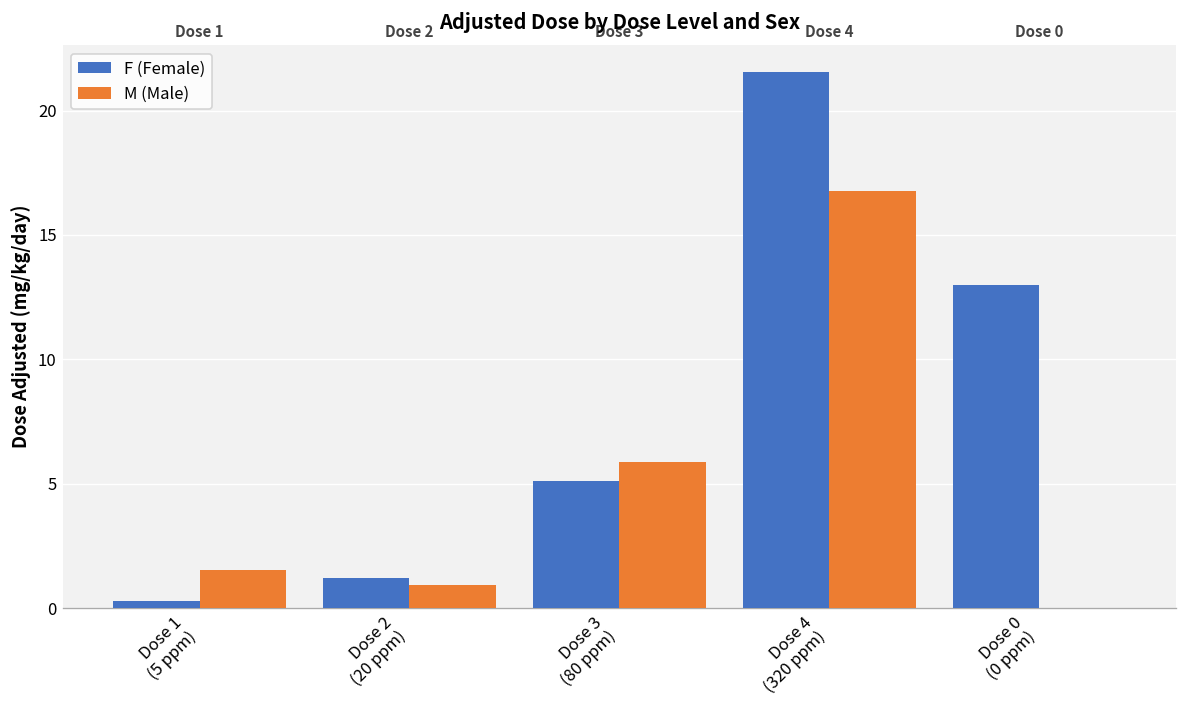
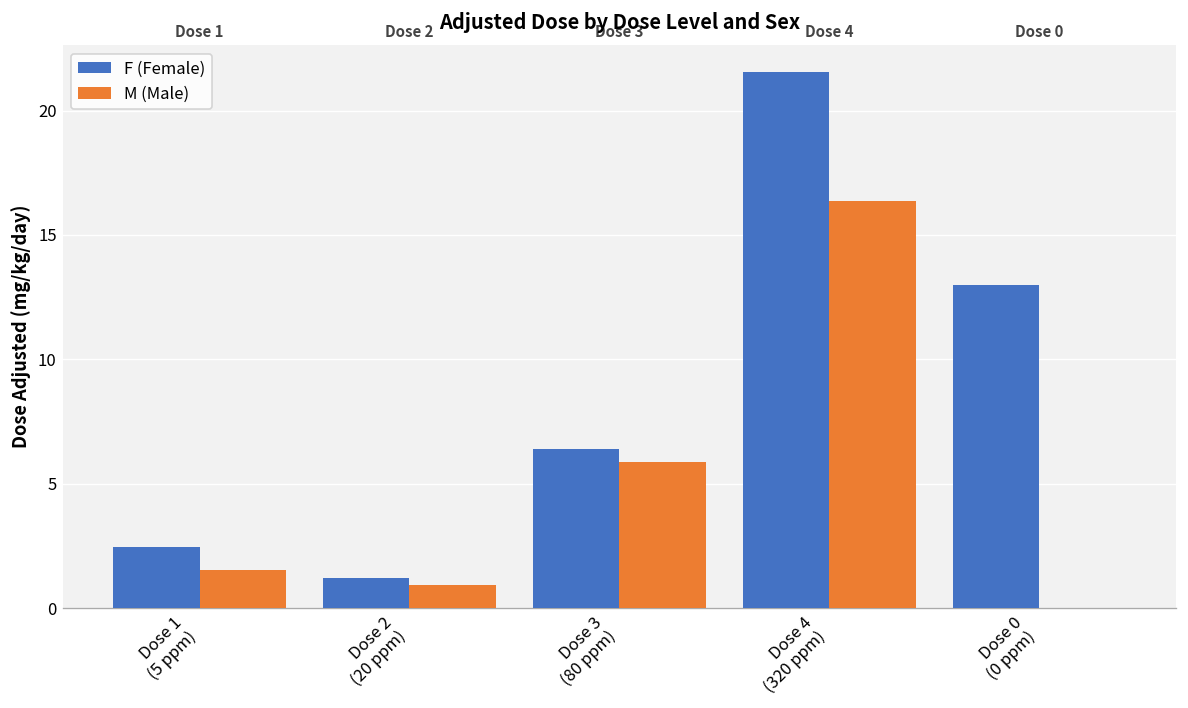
  {
    "F (Female)": {
-     "Dose 1 (5 ppm)": 0.3,
+     "Dose 1 (5 ppm)": 2.5,
      "Dose 2 (20 ppm)": 1.2,
-     "Dose 3 (80 ppm)": 5.1,
+     "Dose 3 (80 ppm)": 6.4,
      "Dose 4 (320 ppm)": 21.5,
      "Dose 0 (0 ppm)": 13.0
    },
    "M (Male)": {
      "Dose 1 (5 ppm)": 1.6,
      "Dose 2 (20 ppm)": 0.9,
      "Dose 3 (80 ppm)": 5.9,
-     "Dose 4 (320 ppm)": 16.8,
+     "Dose 4 (320 ppm)": 16.4,
      "Dose 0 (0 ppm)": 0.0
    }
  }
